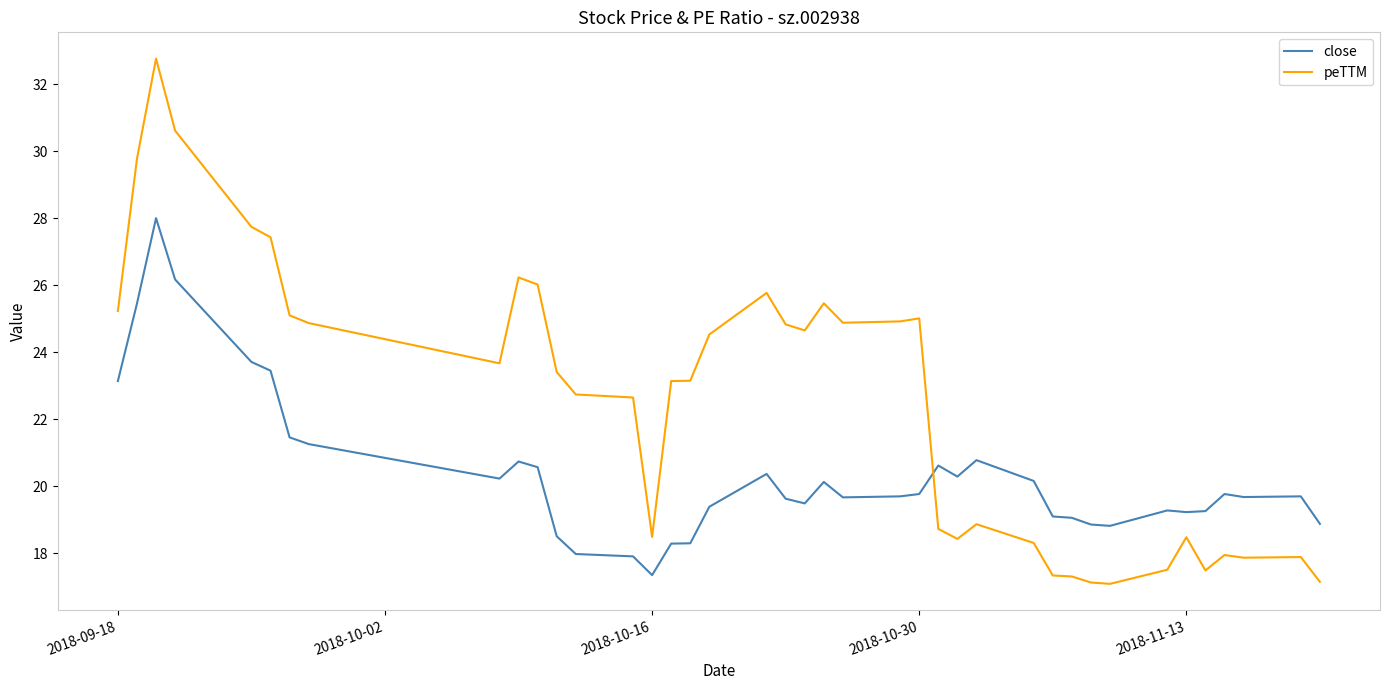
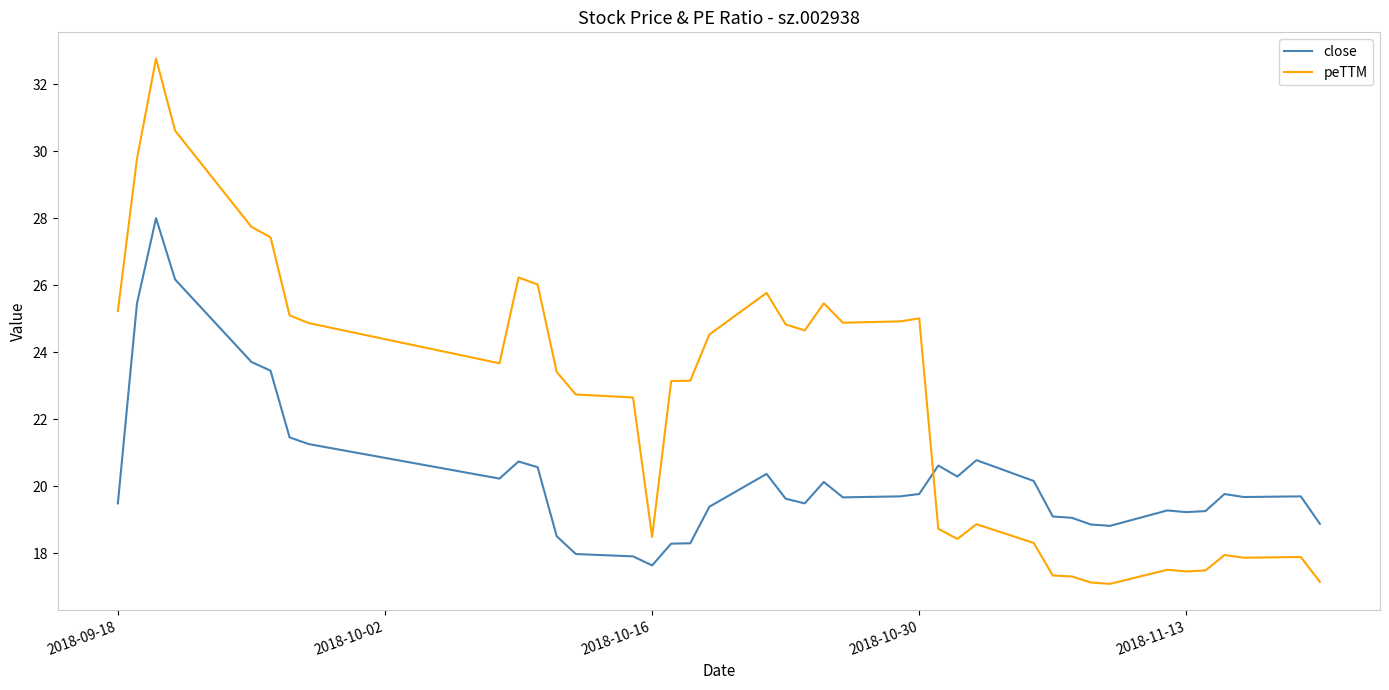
  {
    "close": {
-     "2018-09-18": 23.1,
-     "2018-10-16": 17.4,
+     "2018-09-18": 19.5,
+     "2018-10-16": 17.6,
      "2018-10-30": 19.8,
      "2018-11-13": 19.2
    },
    "peTTM": {
      "2018-09-18": 25.2,
      "2018-10-16": 18.5,
      "2018-10-30": 25.0,
-     "2018-11-13": 18.5
+     "2018-11-13": 17.5
    }
  }
